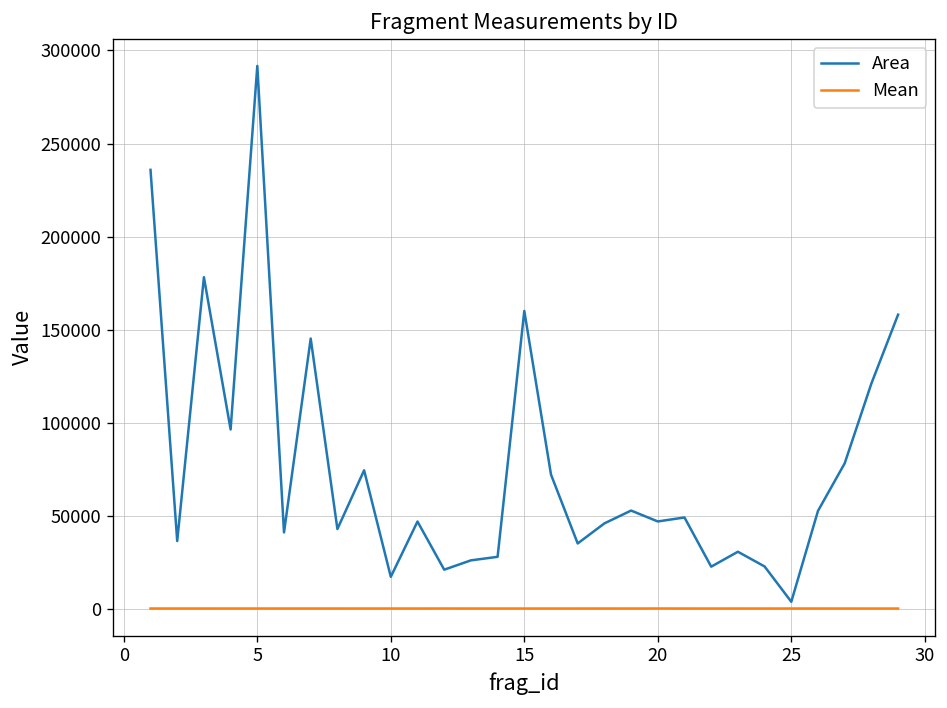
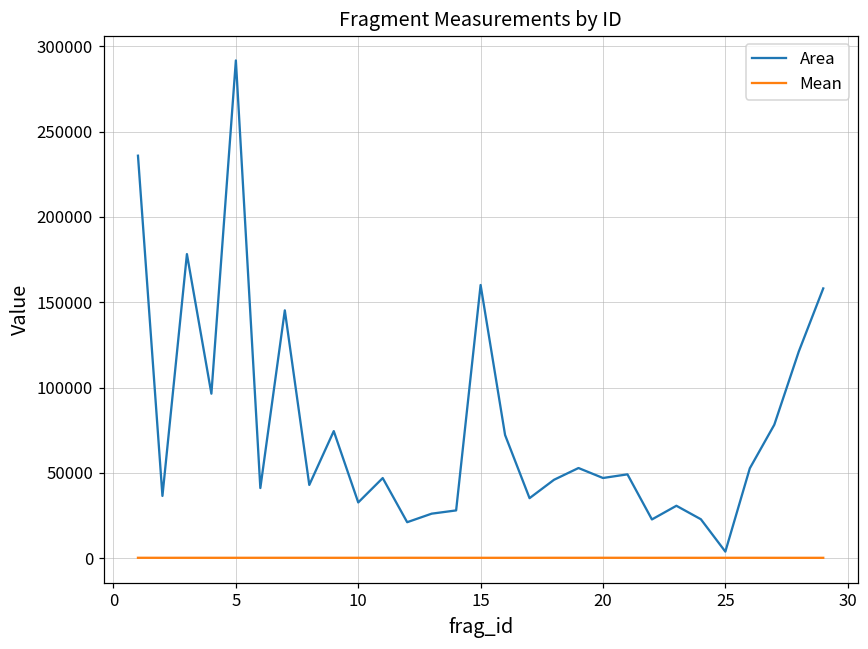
  {
    "Area": {
      "5": 292000,
-     "10": 17000,
+     "10": 33000,
      "15": 160000,
      "20": 47000,
      "25": 4000
    },
    "Mean": {
      "5": 0,
      "10": 0,
      "15": 0,
      "20": 0,
      "25": 0
    }
  }
